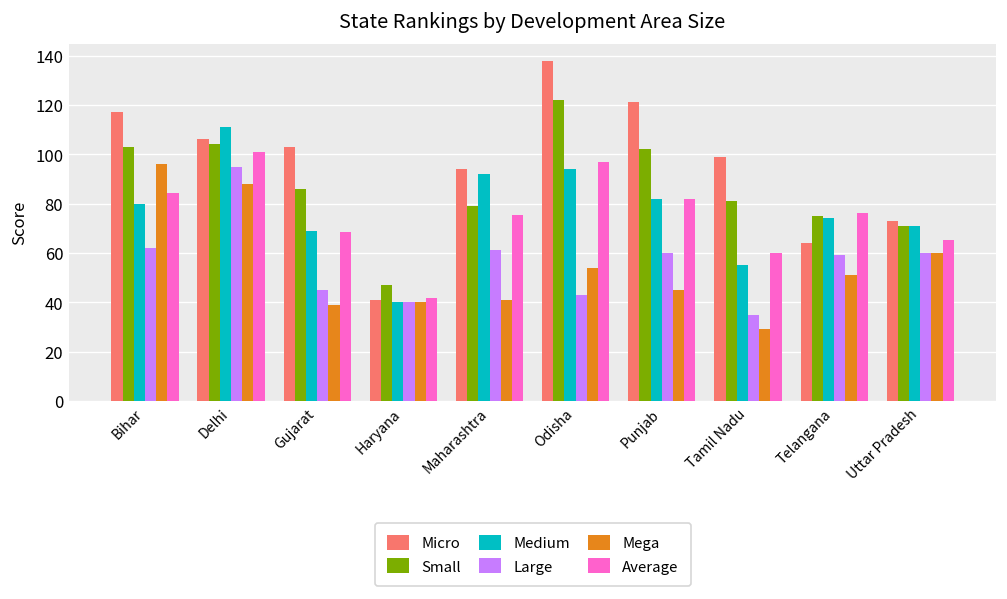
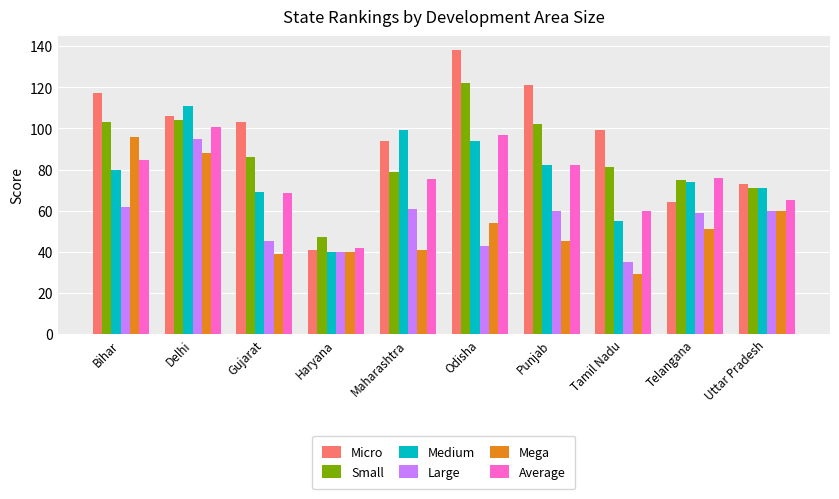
  {
    "Micro": {
      "Bihar": 117,
      "Delhi": 106,
      "Gujarat": 103,
      "Haryana": 41,
      "Maharashtra": 94,
      "Odisha": 138,
      "Punjab": 121,
      "Tamil Nadu": 99,
      "Telangana": 64,
      "Uttar Pradesh": 73
    },
    "Small": {
      "Bihar": 103,
      "Delhi": 104,
      "Gujarat": 86,
      "Haryana": 47,
      "Maharashtra": 79,
      "Odisha": 122,
      "Punjab": 102,
      "Tamil Nadu": 81,
      "Telangana": 75,
      "Uttar Pradesh": 71
    },
    "Medium": {
      "Bihar": 80,
      "Delhi": 111,
      "Gujarat": 69,
      "Haryana": 40,
-     "Maharashtra": 92,
+     "Maharashtra": 99,
      "Odisha": 94,
      "Punjab": 82,
      "Tamil Nadu": 55,
      "Telangana": 74,
      "Uttar Pradesh": 71
    },
    "Large": {
      "Bihar": 62,
      "Delhi": 95,
      "Gujarat": 45,
      "Haryana": 40,
      "Maharashtra": 61,
      "Odisha": 43,
      "Punjab": 60,
      "Tamil Nadu": 35,
      "Telangana": 59,
      "Uttar Pradesh": 60
    },
    "Mega": {
      "Bihar": 96,
      "Delhi": 88,
      "Gujarat": 39,
      "Haryana": 40,
      "Maharashtra": 41,
      "Odisha": 54,
      "Punjab": 45,
      "Tamil Nadu": 29,
      "Telangana": 51,
      "Uttar Pradesh": 60
    },
    "Average": {
      "Bihar": 84,
      "Delhi": 101,
      "Gujarat": 68,
      "Haryana": 42,
      "Maharashtra": 75,
      "Odisha": 97,
      "Punjab": 82,
      "Tamil Nadu": 60,
      "Telangana": 76,
      "Uttar Pradesh": 65
    }
  }
